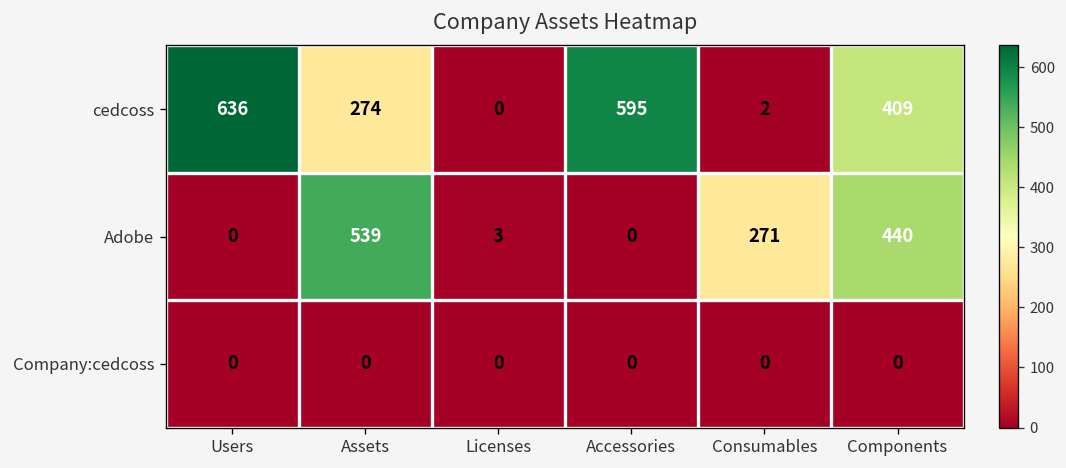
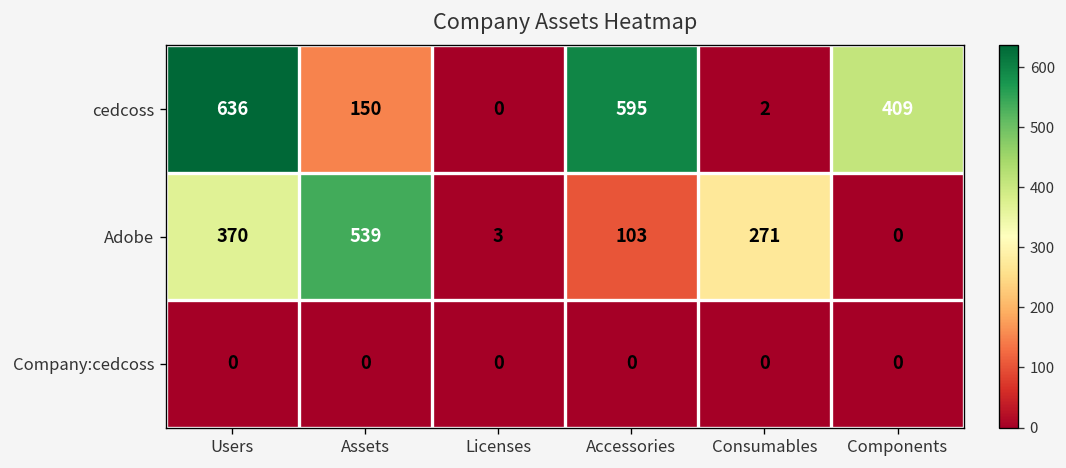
  {
    "cedcoss": {
      "Users": 636,
-     "Assets": 274,
+     "Assets": 150,
      "Licenses": 0,
      "Accessories": 595,
      "Consumables": 2,
      "Components": 409
    },
    "Adobe": {
-     "Users": 0,
+     "Users": 370,
      "Assets": 539,
      "Licenses": 3,
-     "Accessories": 0,
+     "Accessories": 103,
      "Consumables": 271,
-     "Components": 440
+     "Components": 0
    },
    "Company:cedcoss": {
      "Users": 0,
      "Assets": 0,
      "Licenses": 0,
      "Accessories": 0,
      "Consumables": 0,
      "Components": 0
    }
  }
